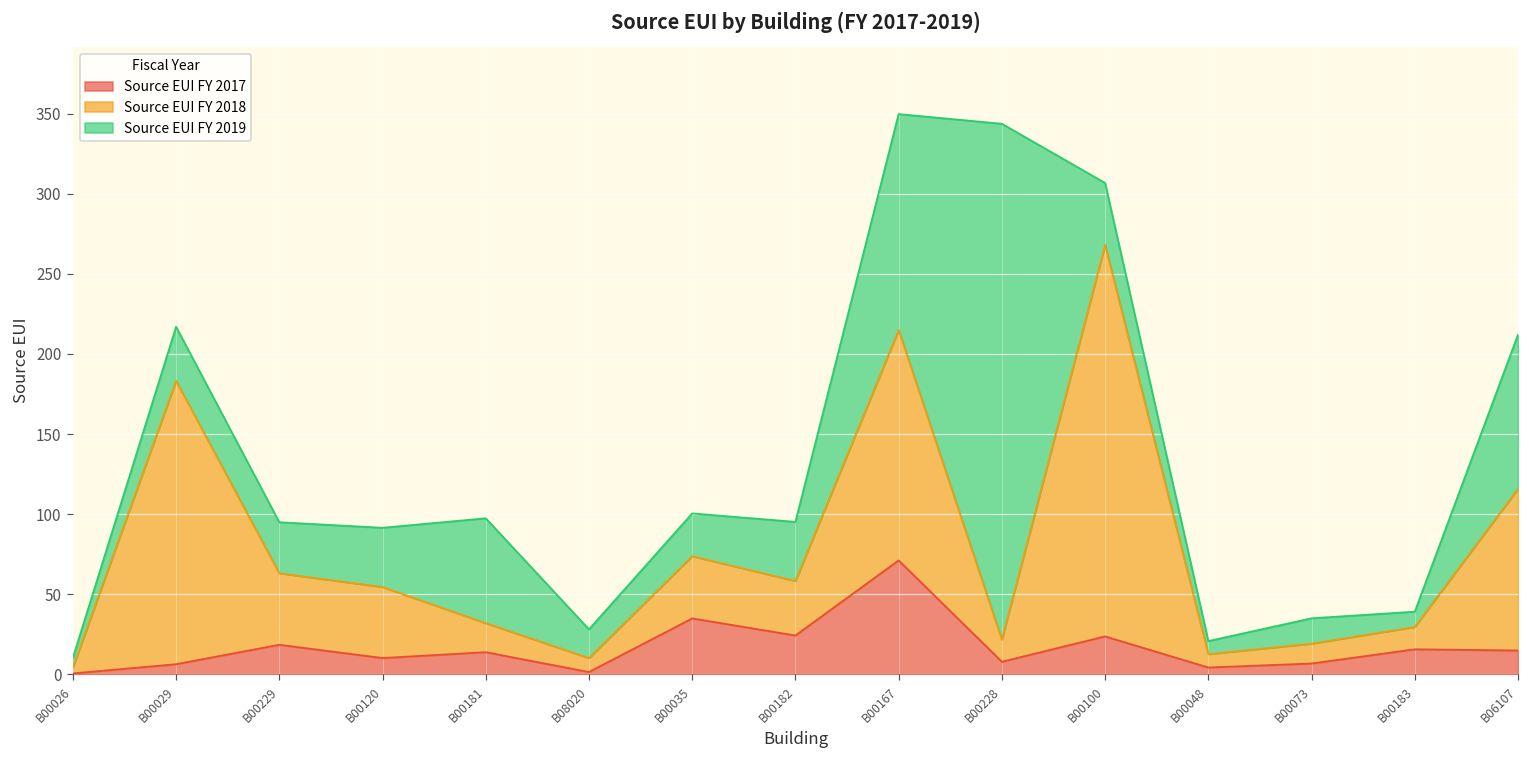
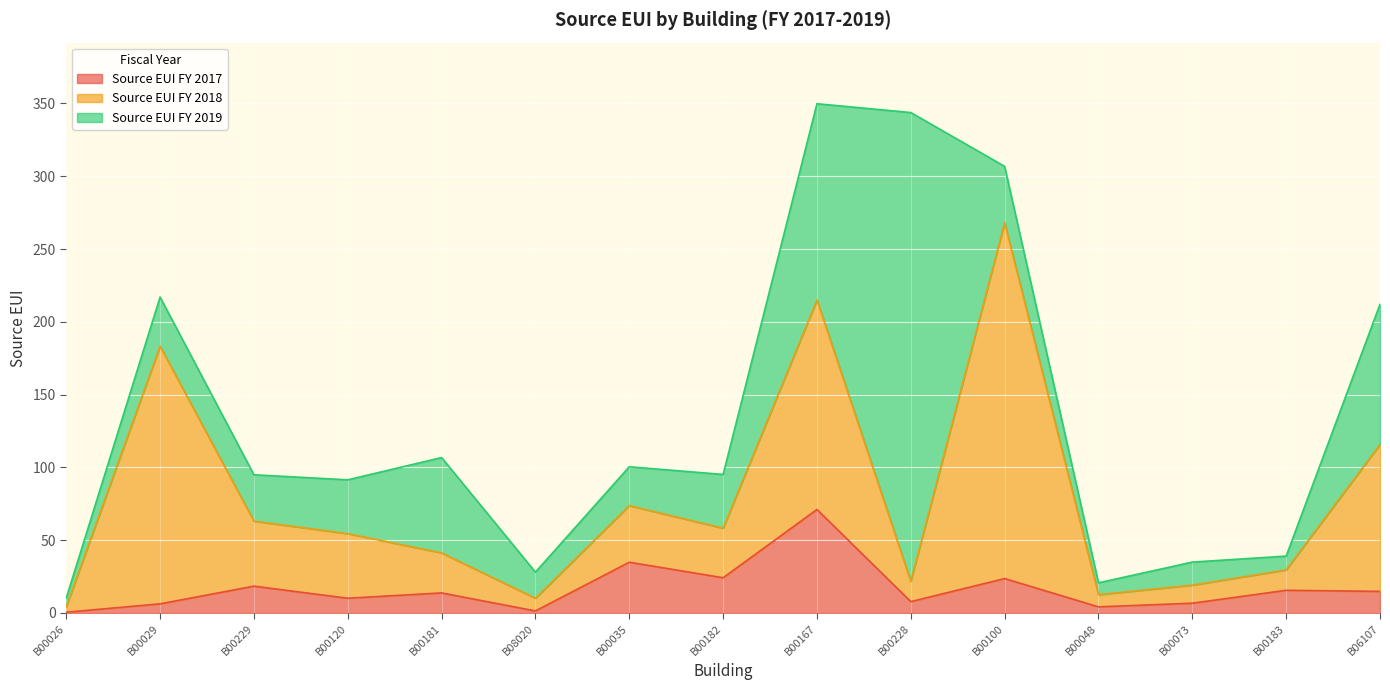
  {
    "Source EUI FY 2017": {
      "B00026": 0,
      "B00029": 6,
      "B00229": 18,
      "B00120": 10,
      "B00181": 14,
      "B08020": 1,
      "B00035": 35,
      "B00182": 24,
      "B00167": 71,
      "B00228": 8,
      "B00100": 24,
      "B00048": 4,
      "B00073": 7,
      "B00183": 16,
      "B06107": 15
    },
    "Source EUI FY 2018": {
      "B00026": 4,
      "B00029": 177,
      "B00229": 45,
      "B00120": 44,
-     "B00181": 18,
+     "B00181": 27,
      "B08020": 9,
      "B00035": 39,
      "B00182": 34,
      "B00167": 144,
      "B00228": 14,
      "B00100": 244,
      "B00048": 8,
      "B00073": 12,
      "B00183": 14,
      "B06107": 101
    },
    "Source EUI FY 2019": {
      "B00026": 6,
      "B00029": 34,
      "B00229": 32,
      "B00120": 37,
      "B00181": 65,
      "B08020": 18,
      "B00035": 27,
      "B00182": 37,
      "B00167": 135,
      "B00228": 322,
      "B00100": 39,
      "B00048": 8,
      "B00073": 16,
      "B00183": 10,
      "B06107": 96
    }
  }
